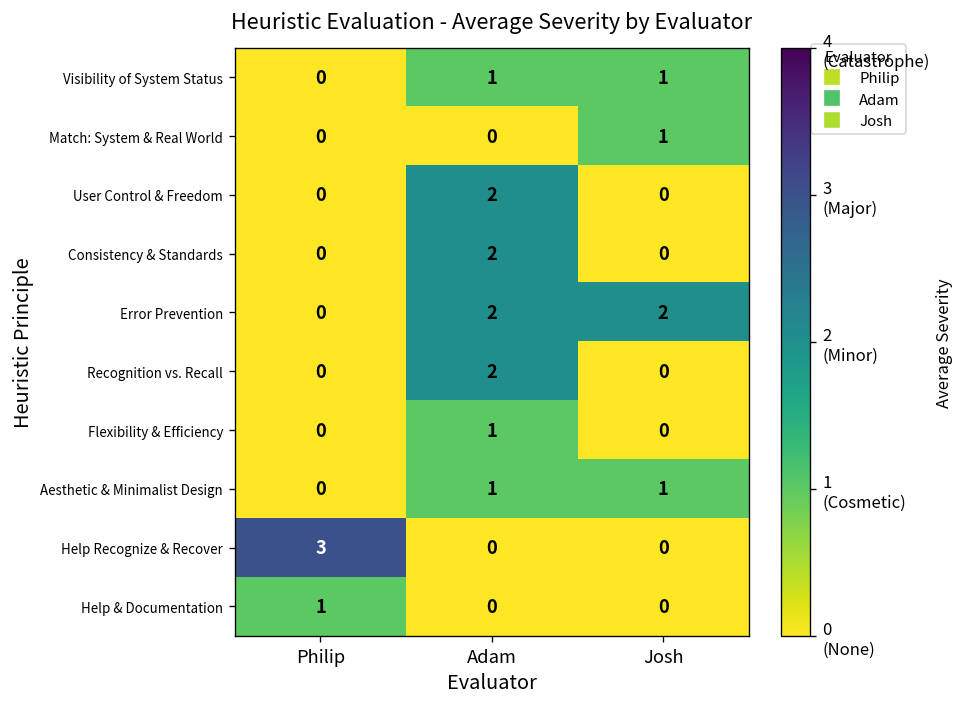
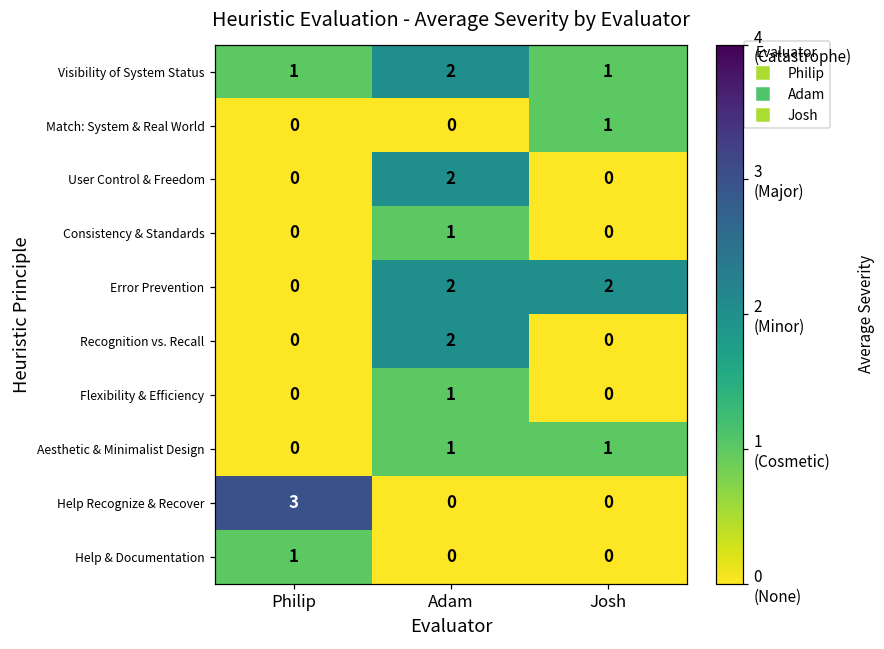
  {
    "Visibility of System Status": {
-     "Philip": 0,
-     "Adam": 1,
+     "Philip": 1,
+     "Adam": 2,
      "Josh": 1
    },
    "Match: System & Real World": {
      "Philip": 0,
      "Adam": 0,
      "Josh": 1
    },
    "User Control & Freedom": {
      "Philip": 0,
      "Adam": 2,
      "Josh": 0
    },
    "Consistency & Standards": {
      "Philip": 0,
-     "Adam": 2,
+     "Adam": 1,
      "Josh": 0
    },
    "Error Prevention": {
      "Philip": 0,
      "Adam": 2,
      "Josh": 2
    },
    "Recognition vs. Recall": {
      "Philip": 0,
      "Adam": 2,
      "Josh": 0
    },
    "Flexibility & Efficiency": {
      "Philip": 0,
      "Adam": 1,
      "Josh": 0
    },
    "Aesthetic & Minimalist Design": {
      "Philip": 0,
      "Adam": 1,
      "Josh": 1
    },
    "Help Recognize & Recover": {
      "Philip": 3,
      "Adam": 0,
      "Josh": 0
    },
    "Help & Documentation": {
      "Philip": 1,
      "Adam": 0,
      "Josh": 0
    }
  }
